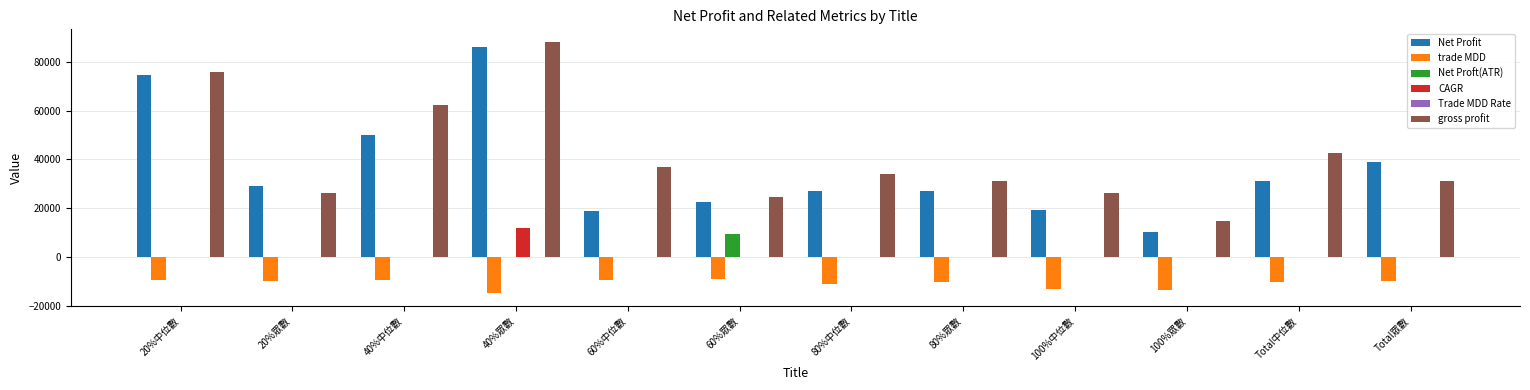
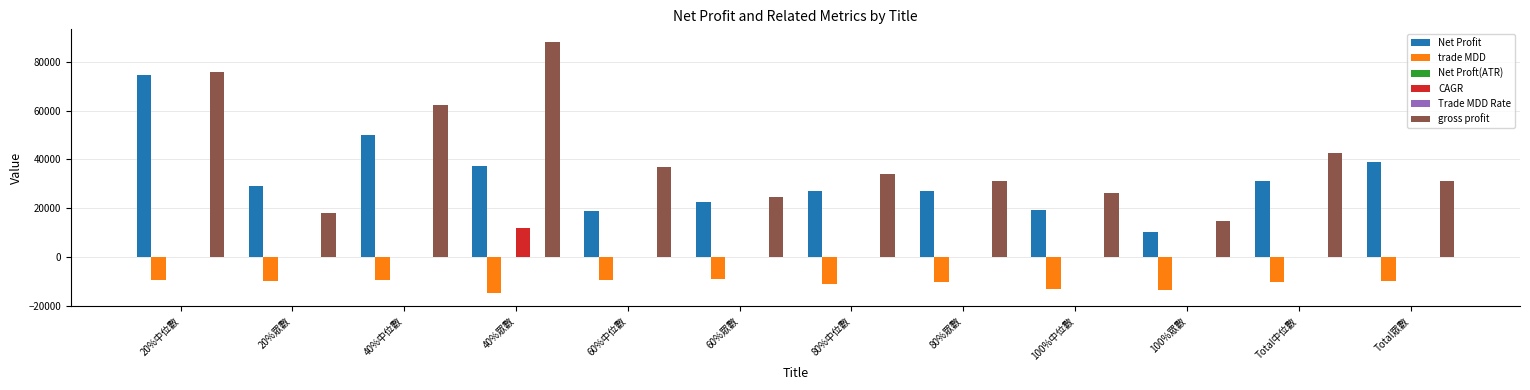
  {
    "Net Profit": {
      "20%中位數": 75000,
      "20%眾數": 29000,
      "40%中位數": 50000,
-     "40%眾數": 86000,
+     "40%眾數": 37000,
      "60%中位數": 19000,
      "60%眾數": 23000,
      "80%中位數": 27000,
      "80%眾數": 27000,
      "100%中位數": 19000,
      "100%眾數": 10000,
      "Total中位數": 31000,
      "Total眾數": 39000
    },
    "trade MDD": {
      "20%中位數": -9000,
      "20%眾數": -10000,
      "40%中位數": -9000,
      "40%眾數": -15000,
      "60%中位數": -9000,
      "60%眾數": -9000,
      "80%中位數": -11000,
      "80%眾數": -10000,
      "100%中位數": -13000,
      "100%眾數": -13000,
      "Total中位數": -10000,
      "Total眾數": -10000
    },
    "Net Proft(ATR)": {
-     "60%眾數": 9000
+     "60%眾數": 0
    },
    "CAGR": {
      "40%眾數": 12000
    },
    "gross profit": {
      "20%中位數": 76000,
-     "20%眾數": 26000,
+     "20%眾數": 18000,
      "40%中位數": 62000,
      "40%眾數": 88000,
      "60%中位數": 37000,
      "60%眾數": 25000,
      "80%中位數": 34000,
      "80%眾數": 31000,
      "100%中位數": 26000,
      "100%眾數": 15000,
      "Total中位數": 43000,
      "Total眾數": 31000
    }
  }
